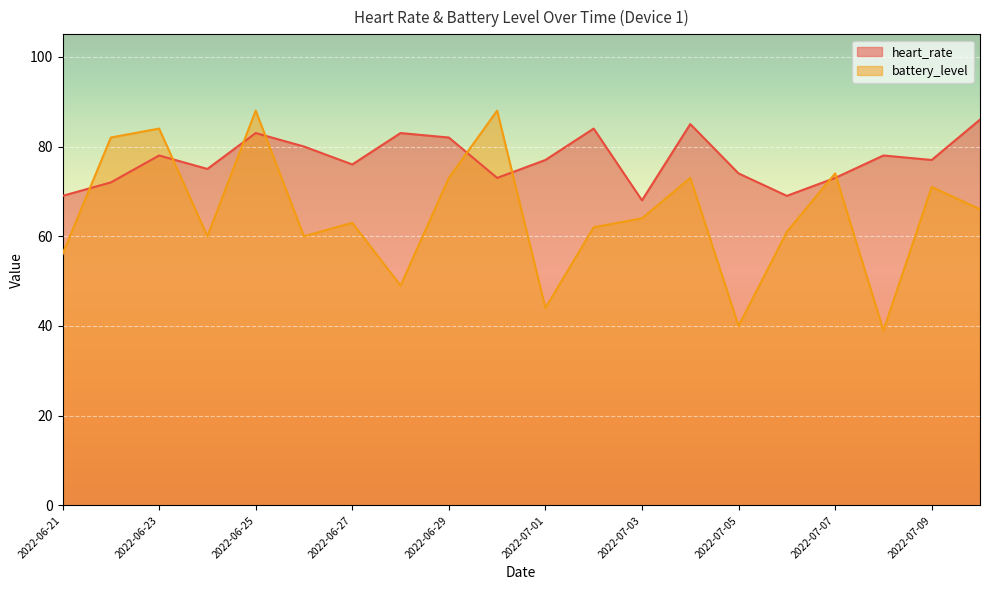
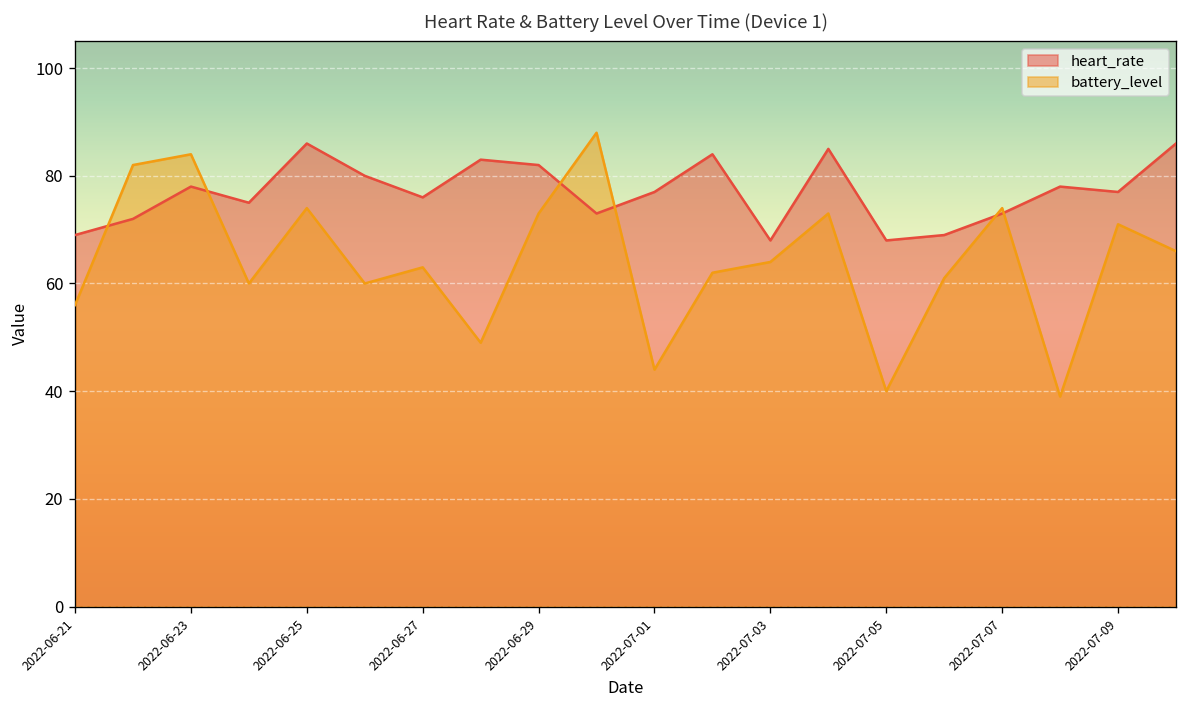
  {
    "heart_rate": {
      "2022-06-21": 69,
      "2022-06-23": 78,
-     "2022-06-25": 83,
+     "2022-06-25": 86,
      "2022-06-27": 76,
      "2022-06-29": 82,
      "2022-07-01": 77,
      "2022-07-03": 68,
-     "2022-07-05": 74,
+     "2022-07-05": 68,
      "2022-07-07": 73,
      "2022-07-09": 77
    },
    "battery_level": {
      "2022-06-21": 56,
      "2022-06-23": 84,
-     "2022-06-25": 88,
+     "2022-06-25": 74,
      "2022-06-27": 63,
      "2022-06-29": 73,
      "2022-07-01": 44,
      "2022-07-03": 64,
      "2022-07-05": 40,
      "2022-07-07": 74,
      "2022-07-09": 71
    }
  }
